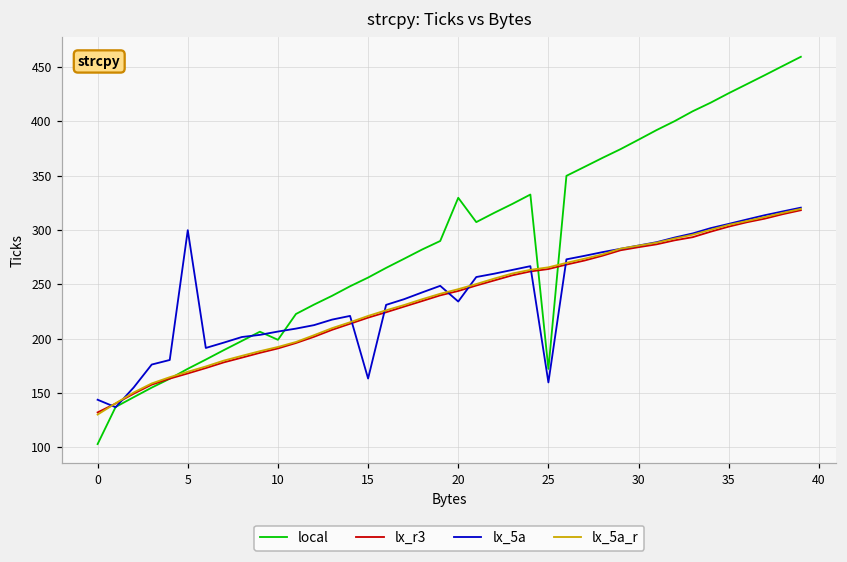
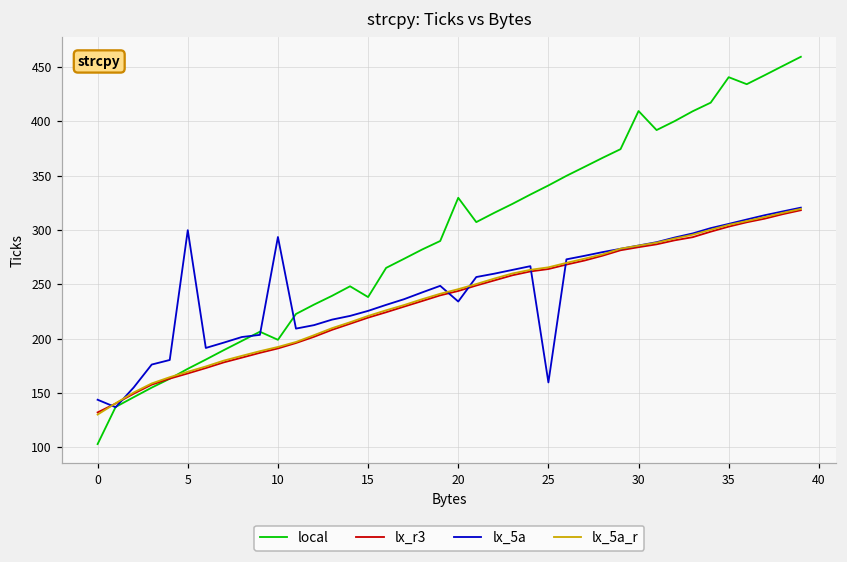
  {
    "local": {
      "0": 100,
      "5": 170,
      "10": 200,
-     "15": 260,
+     "15": 240,
      "20": 330,
-     "25": 170,
-     "30": 380,
-     "35": 430
+     "25": 340,
+     "30": 410,
+     "35": 440
    },
    "lx_5a": {
      "0": 140,
      "5": 300,
-     "10": 210,
-     "15": 160,
+     "10": 290,
+     "15": 230,
      "20": 230,
      "25": 160
    }
  }
